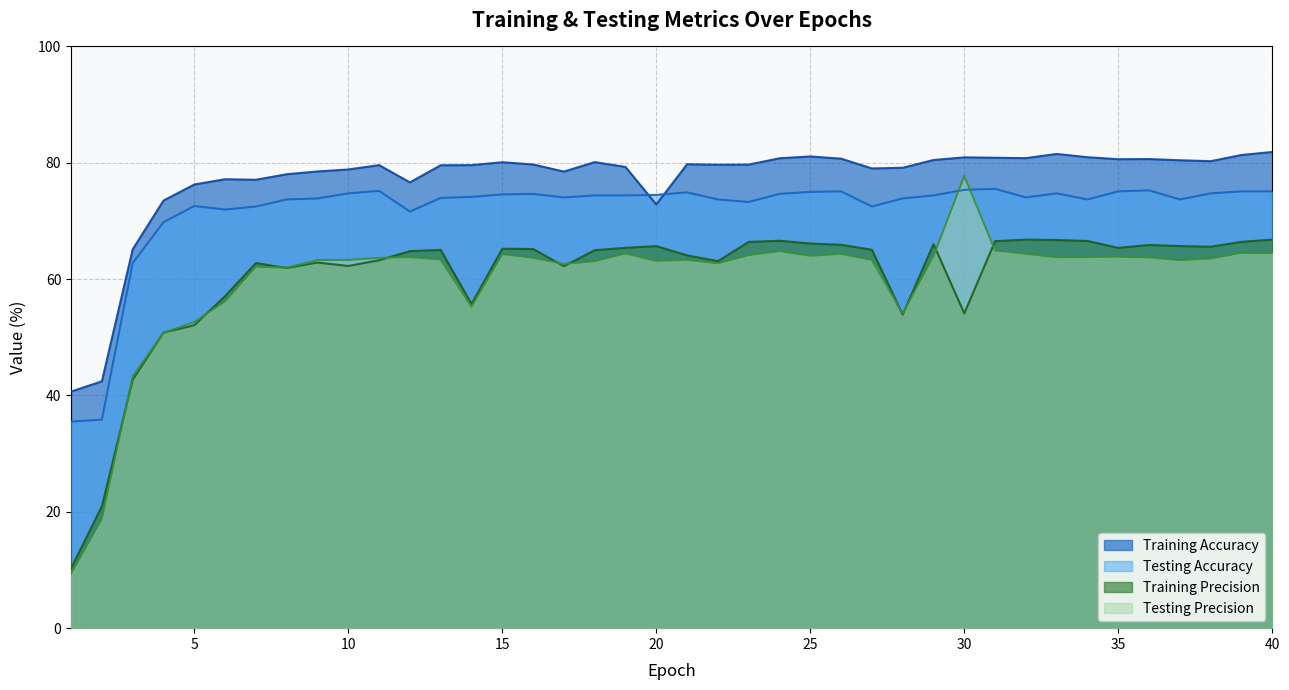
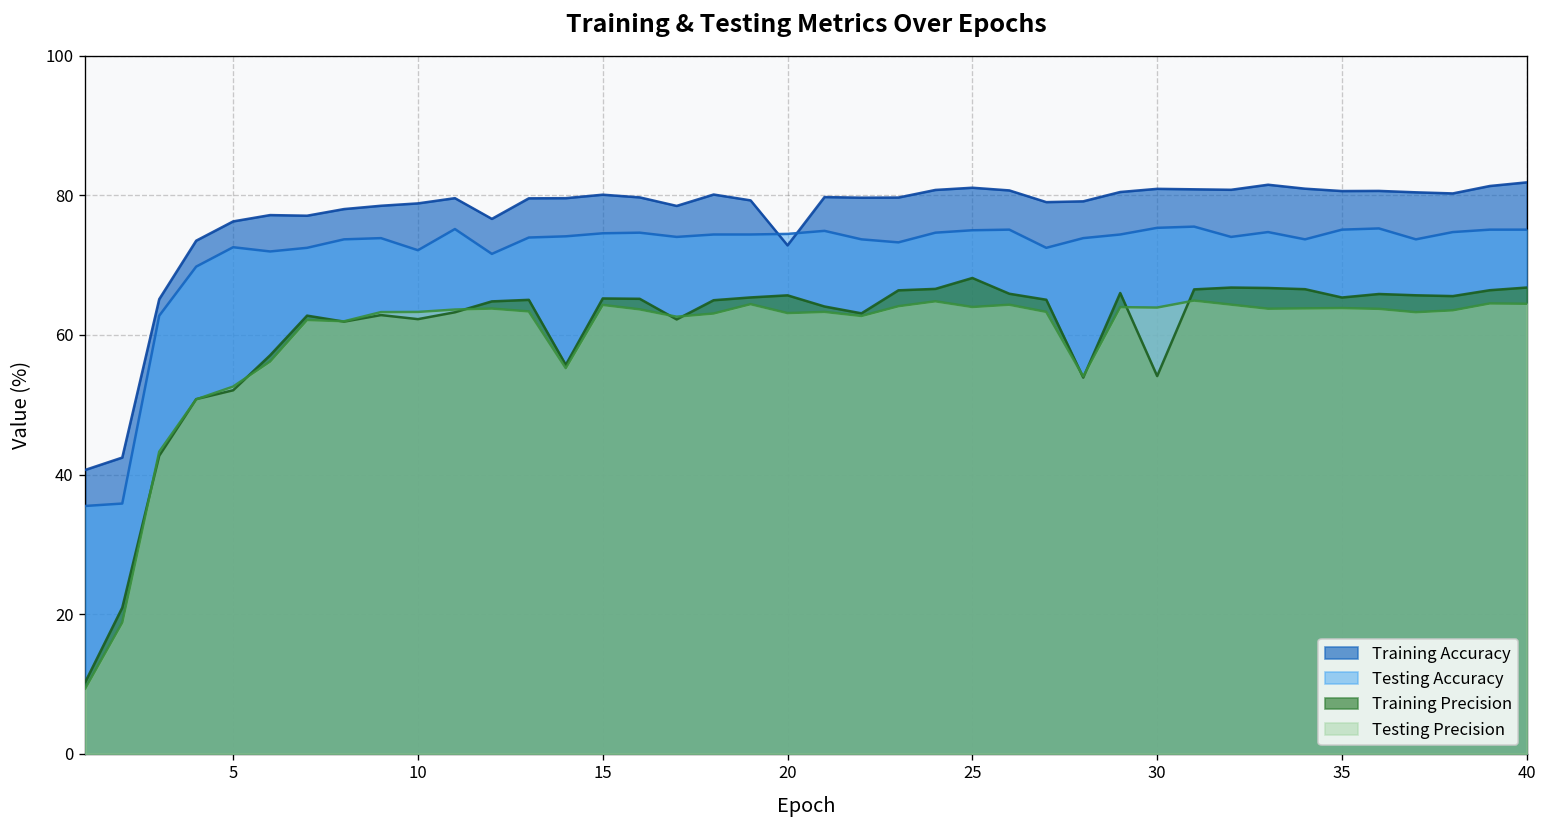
  {
    "Training Accuracy": {
      "5": 76,
      "10": 79,
      "15": 80,
      "20": 73,
      "25": 81,
      "30": 81,
      "35": 81,
      "40": 82
    },
    "Testing Accuracy": {
      "5": 73,
-     "10": 75,
+     "10": 72,
      "15": 75,
      "20": 74,
      "25": 75,
      "30": 75,
      "35": 75,
      "40": 75
    },
    "Training Precision": {
      "5": 52,
      "10": 62,
      "15": 65,
      "20": 66,
-     "25": 66,
+     "25": 68,
      "30": 54,
      "35": 65,
      "40": 67
    },
    "Testing Precision": {
      "5": 53,
      "10": 63,
      "15": 64,
      "20": 63,
      "25": 64,
-     "30": 78,
+     "30": 64,
      "35": 64,
      "40": 64
    }
  }
